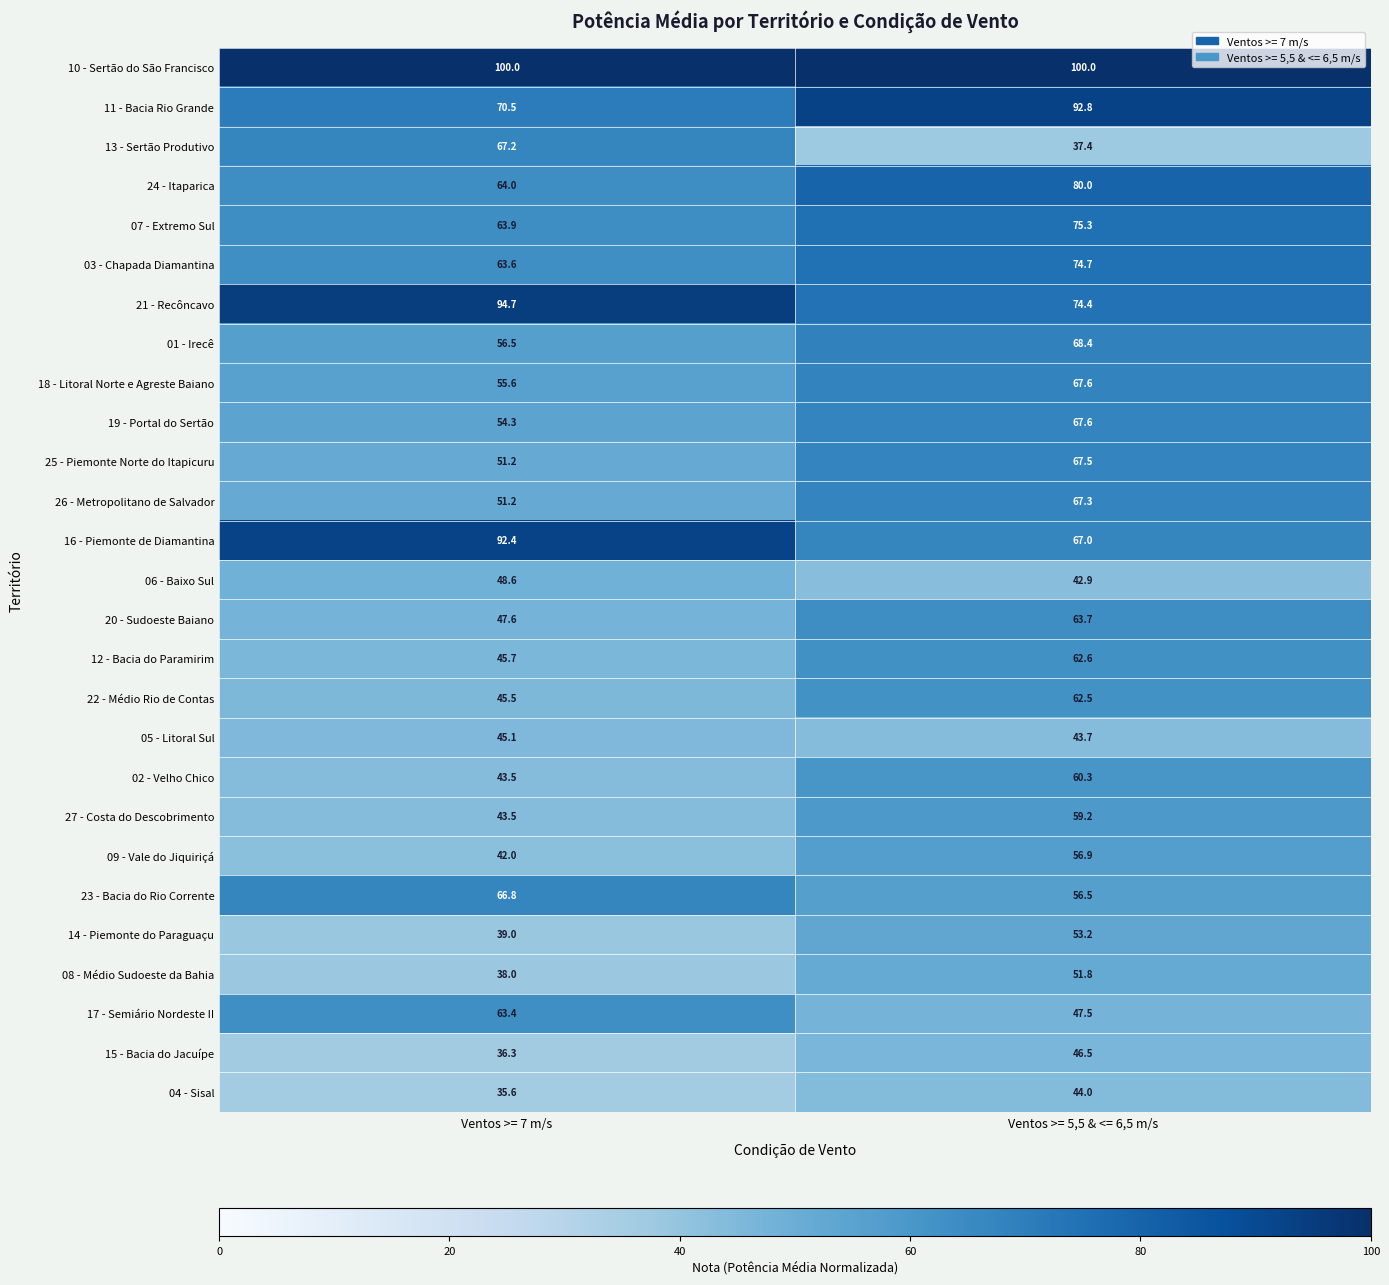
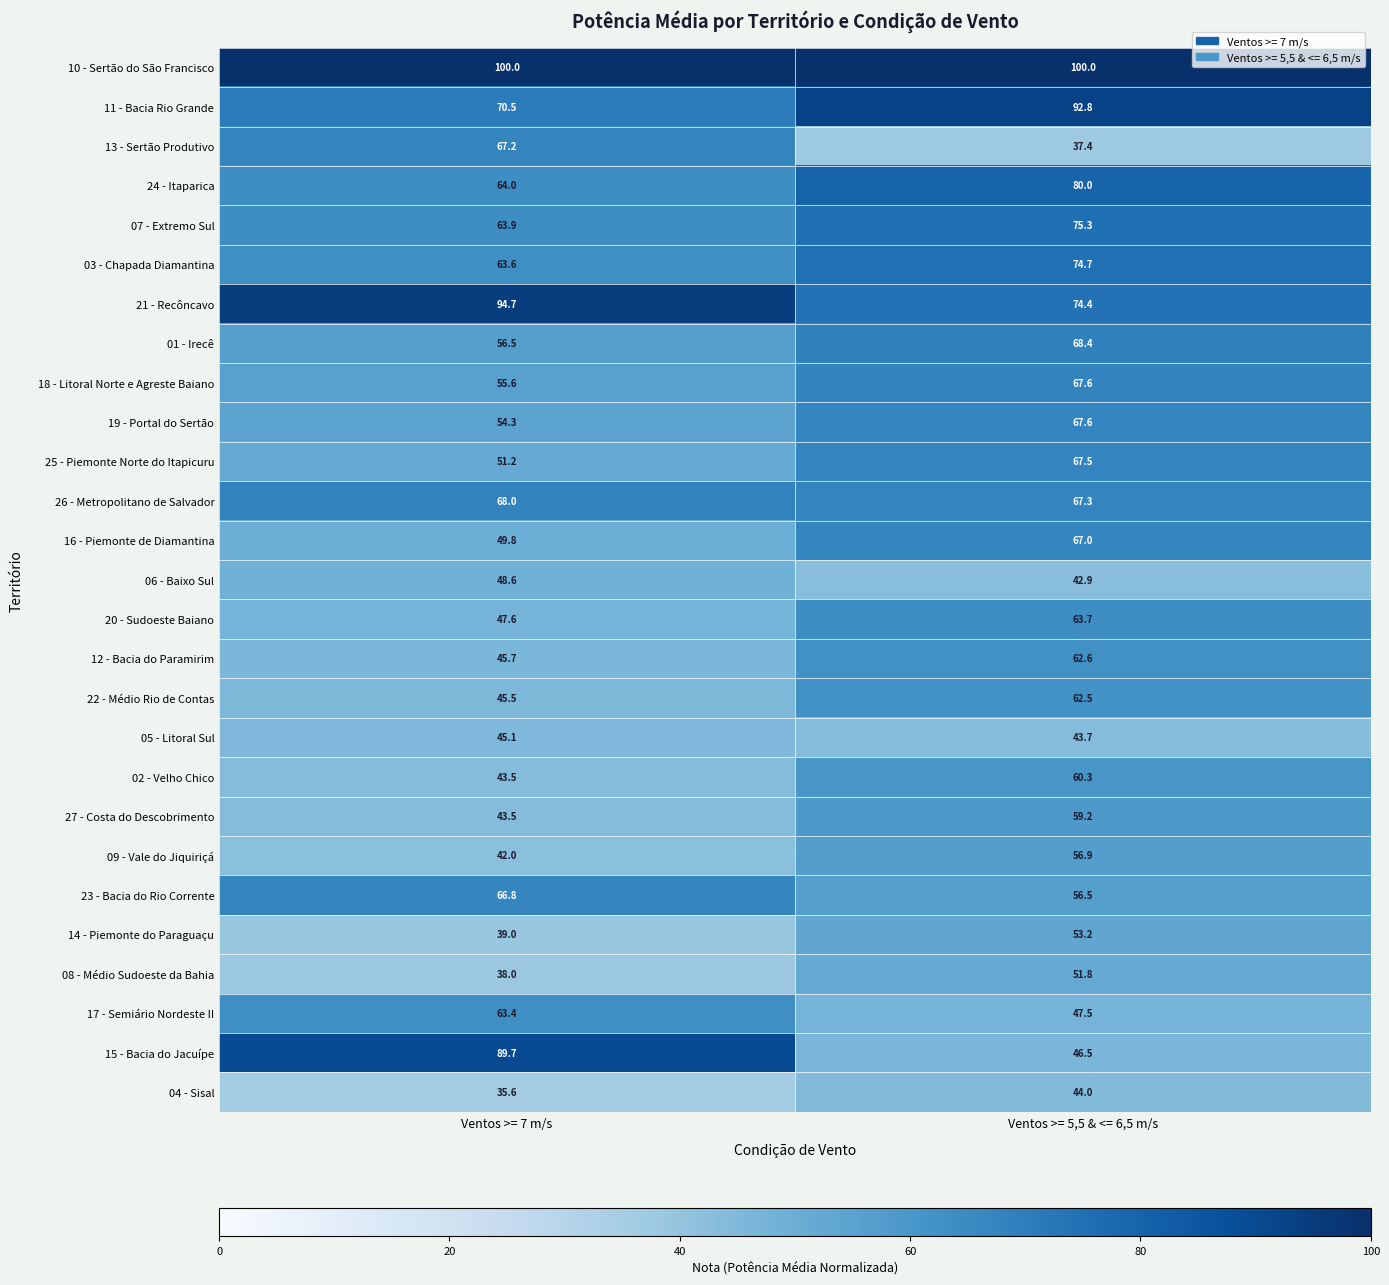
  {
    "10 - Sertão do São Francisco": {
      "Ventos >= 7 m/s": 100.0,
      "Ventos >= 5,5 & <= 6,5 m/s": 100.0
    },
    "11 - Bacia Rio Grande": {
      "Ventos >= 7 m/s": 70.5,
      "Ventos >= 5,5 & <= 6,5 m/s": 92.8
    },
    "13 - Sertão Produtivo": {
      "Ventos >= 7 m/s": 67.2,
      "Ventos >= 5,5 & <= 6,5 m/s": 37.4
    },
    "24 - Itaparica": {
      "Ventos >= 7 m/s": 64.0,
      "Ventos >= 5,5 & <= 6,5 m/s": 80.0
    },
    "07 - Extremo Sul": {
      "Ventos >= 7 m/s": 63.9,
      "Ventos >= 5,5 & <= 6,5 m/s": 75.3
    },
    "03 - Chapada Diamantina": {
      "Ventos >= 7 m/s": 63.6,
      "Ventos >= 5,5 & <= 6,5 m/s": 74.7
    },
    "21 - Recôncavo": {
      "Ventos >= 7 m/s": 94.7,
      "Ventos >= 5,5 & <= 6,5 m/s": 74.4
    },
    "01 - Irecê": {
      "Ventos >= 7 m/s": 56.5,
      "Ventos >= 5,5 & <= 6,5 m/s": 68.4
    },
    "18 - Litoral Norte e Agreste Baiano": {
      "Ventos >= 7 m/s": 55.6,
      "Ventos >= 5,5 & <= 6,5 m/s": 67.6
    },
    "19 - Portal do Sertão": {
      "Ventos >= 7 m/s": 54.3,
      "Ventos >= 5,5 & <= 6,5 m/s": 67.6
    },
    "25 - Piemonte Norte do Itapicuru": {
      "Ventos >= 7 m/s": 51.2,
      "Ventos >= 5,5 & <= 6,5 m/s": 67.5
    },
    "26 - Metropolitano de Salvador": {
-     "Ventos >= 7 m/s": 51.2,
+     "Ventos >= 7 m/s": 68.0,
      "Ventos >= 5,5 & <= 6,5 m/s": 67.3
    },
    "16 - Piemonte de Diamantina": {
-     "Ventos >= 7 m/s": 92.4,
+     "Ventos >= 7 m/s": 49.8,
      "Ventos >= 5,5 & <= 6,5 m/s": 67.0
    },
    "06 - Baixo Sul": {
      "Ventos >= 7 m/s": 48.6,
      "Ventos >= 5,5 & <= 6,5 m/s": 42.9
    },
    "20 - Sudoeste Baiano": {
      "Ventos >= 7 m/s": 47.6,
      "Ventos >= 5,5 & <= 6,5 m/s": 63.7
    },
    "12 - Bacia do Paramirim": {
      "Ventos >= 7 m/s": 45.7,
      "Ventos >= 5,5 & <= 6,5 m/s": 62.6
    },
    "22 - Médio Rio de Contas": {
      "Ventos >= 7 m/s": 45.5,
      "Ventos >= 5,5 & <= 6,5 m/s": 62.5
    },
    "05 - Litoral Sul": {
      "Ventos >= 7 m/s": 45.1,
      "Ventos >= 5,5 & <= 6,5 m/s": 43.7
    },
    "02 - Velho Chico": {
      "Ventos >= 7 m/s": 43.5,
      "Ventos >= 5,5 & <= 6,5 m/s": 60.3
    },
    "27 - Costa do Descobrimento": {
      "Ventos >= 7 m/s": 43.5,
      "Ventos >= 5,5 & <= 6,5 m/s": 59.2
    },
    "09 - Vale do Jiquiriçá": {
      "Ventos >= 7 m/s": 42.0,
      "Ventos >= 5,5 & <= 6,5 m/s": 56.9
    },
    "23 - Bacia do Rio Corrente": {
      "Ventos >= 7 m/s": 66.8,
      "Ventos >= 5,5 & <= 6,5 m/s": 56.5
    },
    "14 - Piemonte do Paraguaçu": {
      "Ventos >= 7 m/s": 39.0,
      "Ventos >= 5,5 & <= 6,5 m/s": 53.2
    },
    "08 - Médio Sudoeste da Bahia": {
      "Ventos >= 7 m/s": 38.0,
      "Ventos >= 5,5 & <= 6,5 m/s": 51.8
    },
    "17 - Semiário Nordeste II": {
      "Ventos >= 7 m/s": 63.4,
      "Ventos >= 5,5 & <= 6,5 m/s": 47.5
    },
    "15 - Bacia do Jacuípe": {
-     "Ventos >= 7 m/s": 36.3,
+     "Ventos >= 7 m/s": 89.7,
      "Ventos >= 5,5 & <= 6,5 m/s": 46.5
    },
    "04 - Sisal": {
      "Ventos >= 7 m/s": 35.6,
      "Ventos >= 5,5 & <= 6,5 m/s": 44.0
    }
  }
